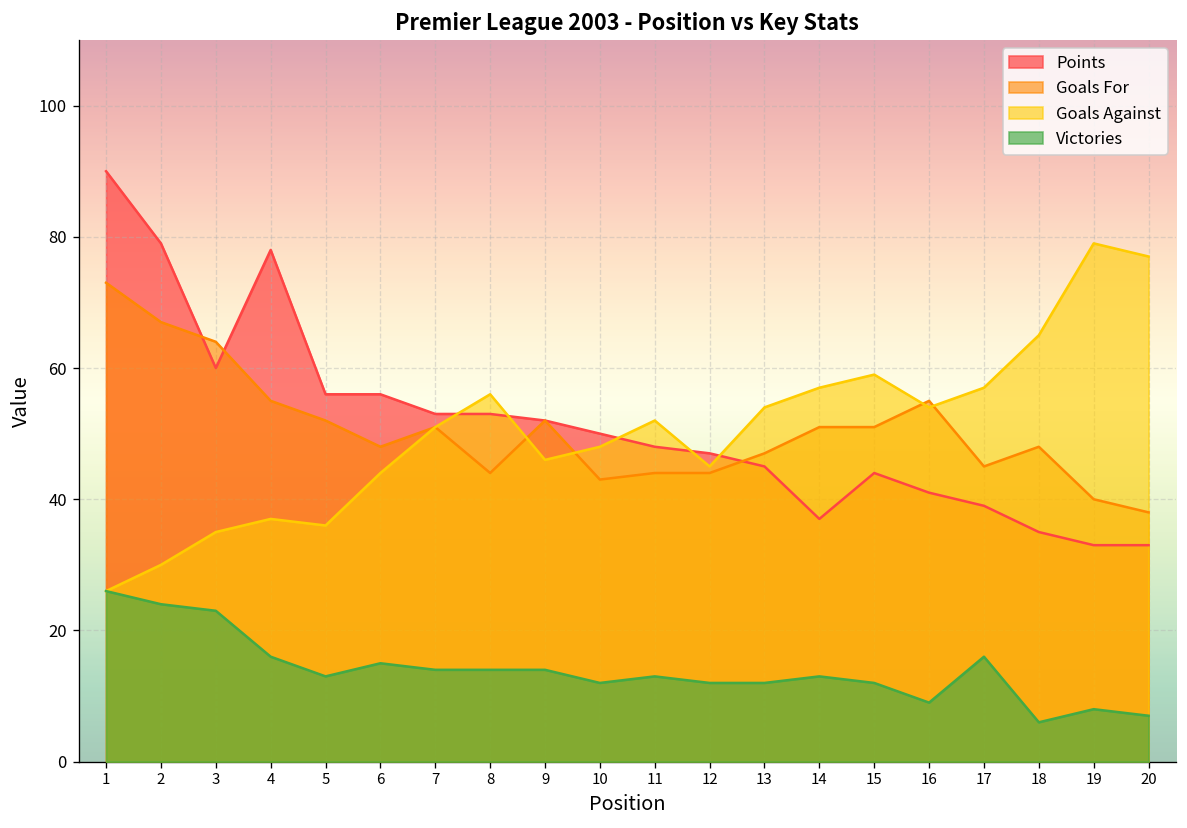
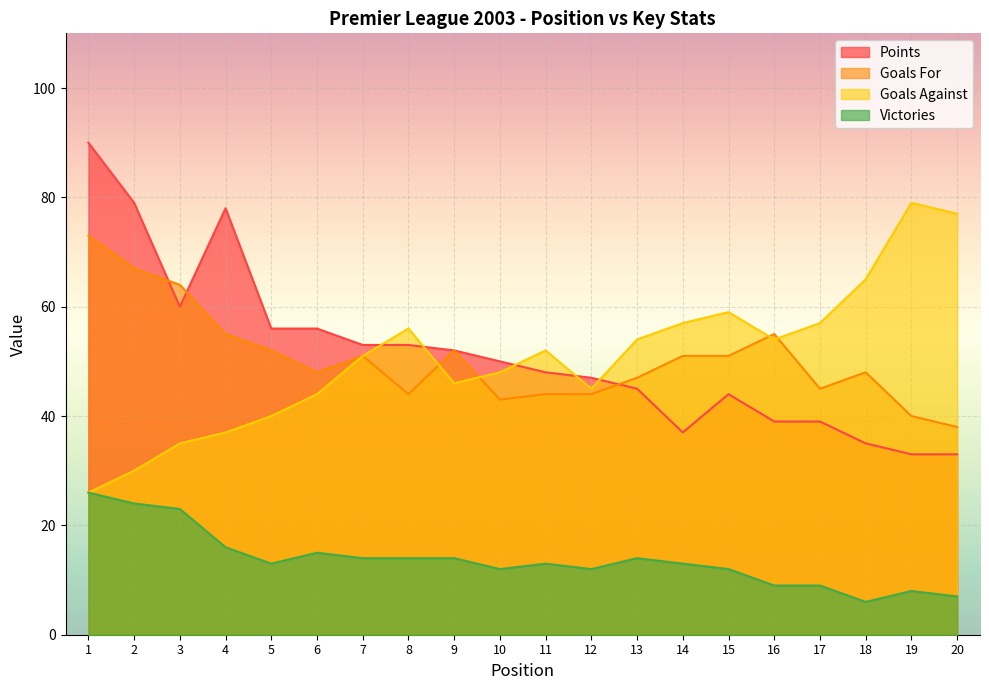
  {
    "Points": {
      "1": 90,
      "2": 79,
      "3": 60,
      "4": 78,
      "5": 56,
      "6": 56,
      "7": 53,
      "8": 53,
      "10": 50,
      "11": 48,
      "12": 47,
      "13": 45,
      "14": 37,
      "15": 44,
-     "16": 41,
+     "16": 39,
      "17": 39,
      "18": 35,
      "19": 33,
      "20": 33
    },
    "Goals For": {
      "1": 73,
      "2": 67,
      "3": 64,
      "4": 55,
      "5": 52,
      "6": 48,
      "8": 44,
      "10": 43,
      "11": 44,
      "12": 44,
      "13": 47,
      "14": 51,
      "15": 51,
      "16": 55,
      "17": 45,
      "18": 48,
      "19": 40,
      "20": 38
    },
    "Goals Against": {
      "2": 30,
      "3": 35,
      "4": 37,
-     "5": 36,
+     "5": 40,
      "6": 44,
      "8": 56,
      "9": 46,
      "10": 48,
      "11": 52,
      "12": 45,
      "13": 54,
      "14": 57,
      "15": 59,
      "16": 54,
      "17": 57,
      "18": 65,
      "19": 79,
      "20": 77
    },
    "Victories": {
      "2": 24,
      "3": 23,
      "4": 16,
      "5": 13,
      "6": 15,
      "7": 14,
      "8": 14,
      "9": 14,
      "10": 12,
      "11": 13,
      "12": 12,
-     "13": 12,
+     "13": 14,
      "14": 13,
      "15": 12,
      "16": 9,
-     "17": 16,
+     "17": 9,
      "18": 6,
      "19": 8,
      "20": 7
    }
  }
